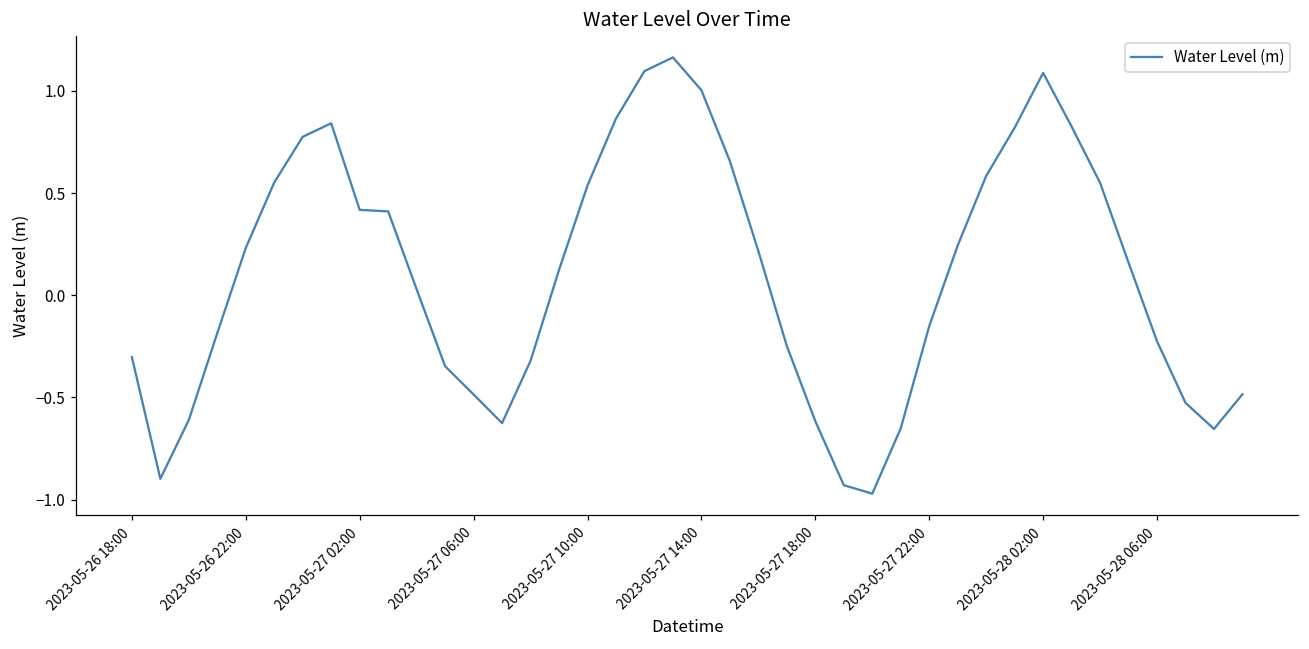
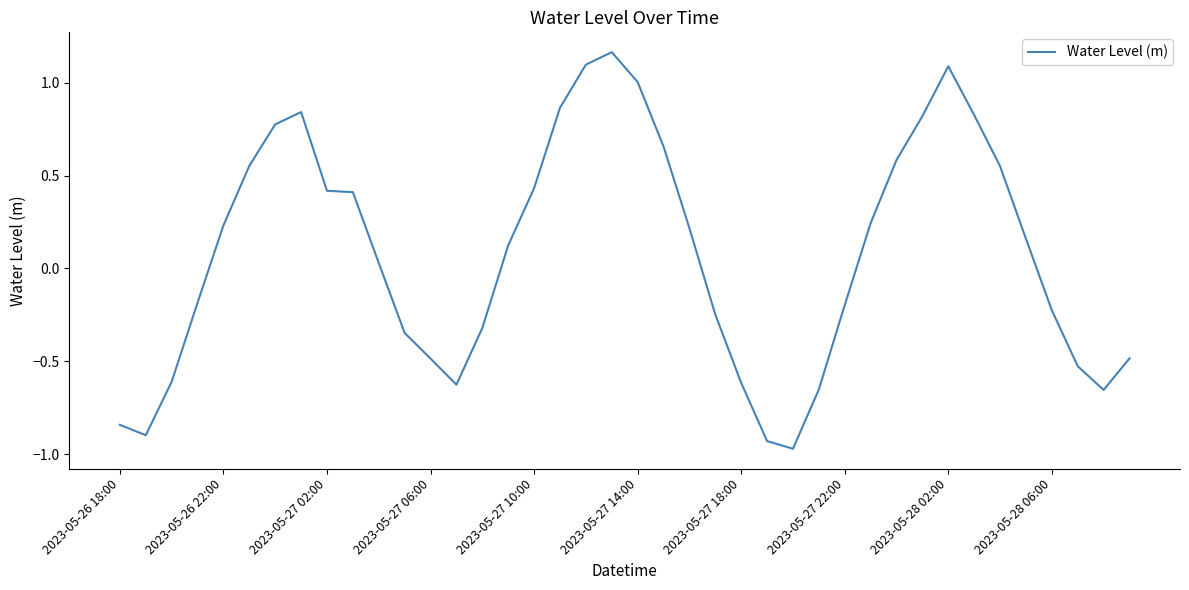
  {
-   "2023-05-26 18:00": -0.30,
+   "2023-05-26 18:00": -0.84,
    "2023-05-26 22:00": 0.23,
    "2023-05-27 02:00": 0.42,
    "2023-05-27 06:00": -0.49,
-   "2023-05-27 10:00": 0.54,
+   "2023-05-27 10:00": 0.43,
    "2023-05-27 14:00": 1.00,
    "2023-05-27 18:00": -0.62,
-   "2023-05-27 22:00": -0.15,
+   "2023-05-27 22:00": -0.20,
    "2023-05-28 02:00": 1.09,
    "2023-05-28 06:00": -0.23
  }
